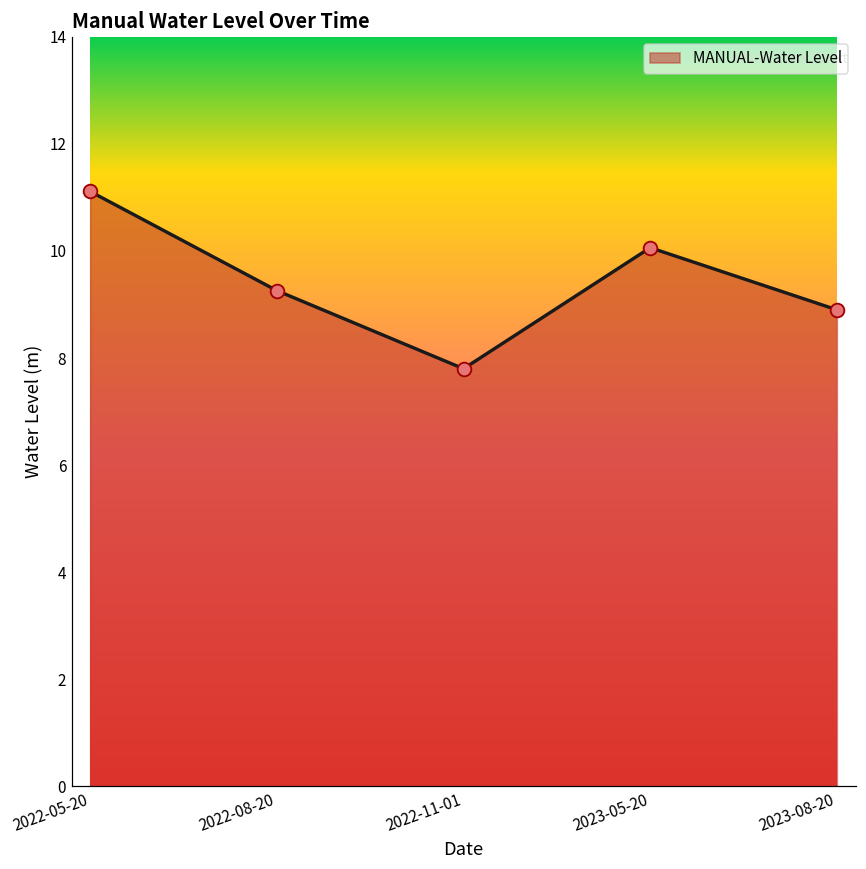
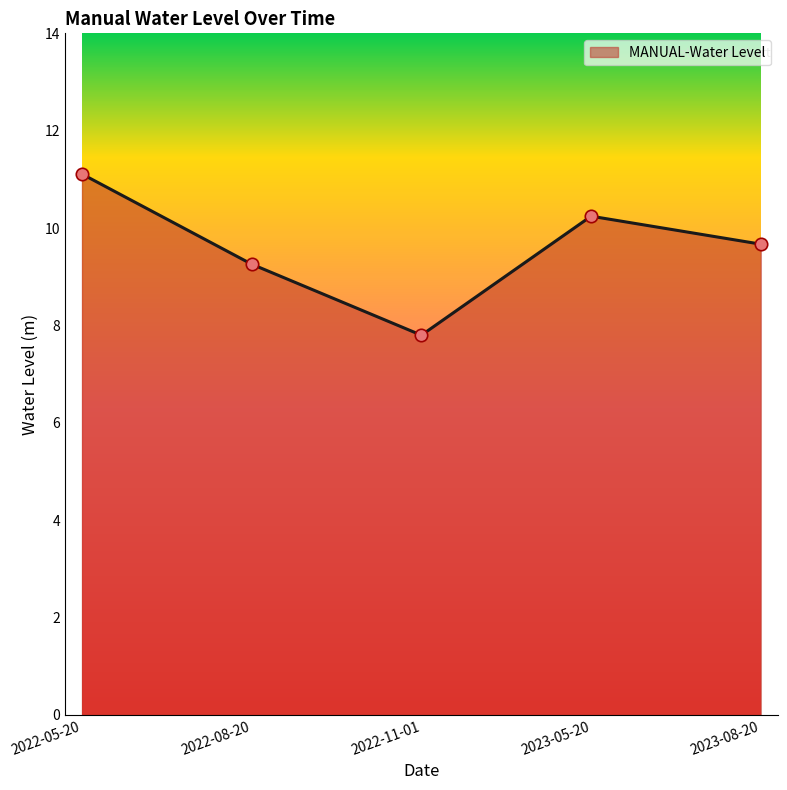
  {
    "2022-05-20": 11.1,
    "2022-08-20": 9.3,
    "2022-11-01": 7.8,
-   "2023-05-20": 10.1,
-   "2023-08-20": 8.9
+   "2023-05-20": 10.2,
+   "2023-08-20": 9.7
  }
